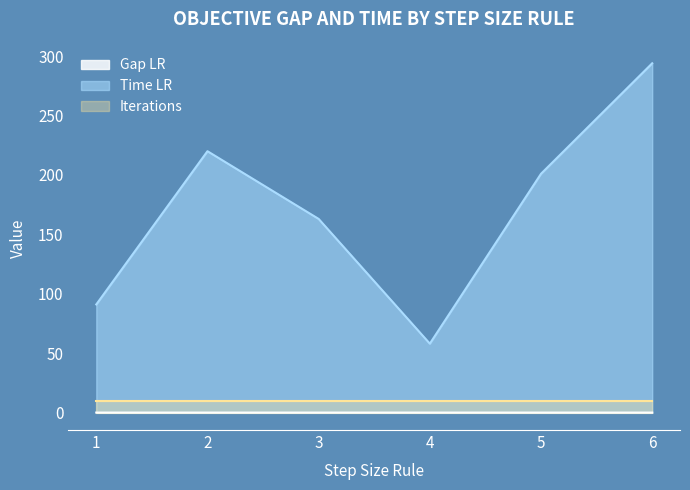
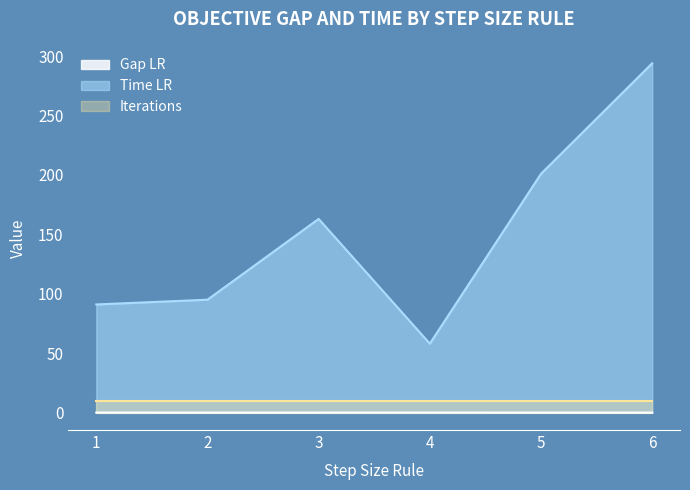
  {
    "Gap LR": {
      "1": 0,
      "2": 0,
      "3": 0,
      "4": 0,
      "5": 0,
      "6": 0
    },
    "Time LR": {
      "1": 91,
-     "2": 220,
+     "2": 95,
      "3": 163,
      "4": 58,
      "5": 201,
      "6": 294
    },
    "Iterations": {
      "1": 10,
      "2": 10,
      "3": 10,
      "4": 10,
      "5": 10,
      "6": 10
    }
  }
